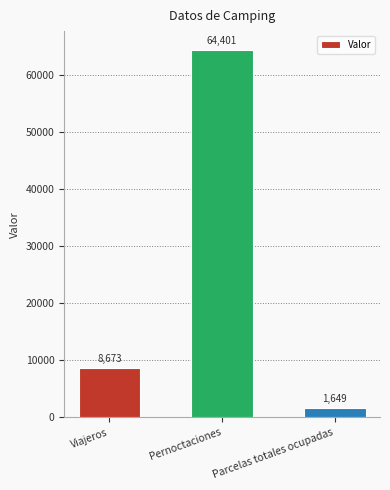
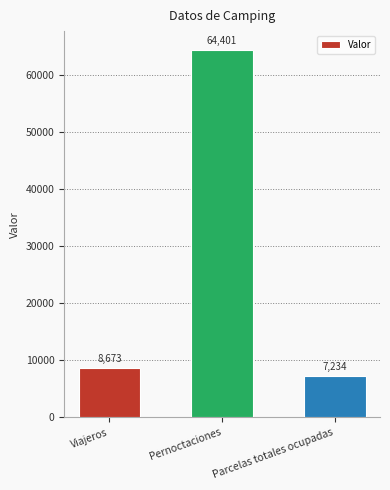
  {
    "Viajeros": "8,673",
    "Pernoctaciones": "64,401",
-   "Parcelas totales ocupadas": "1,649"
+   "Parcelas totales ocupadas": "7,234"
  }
